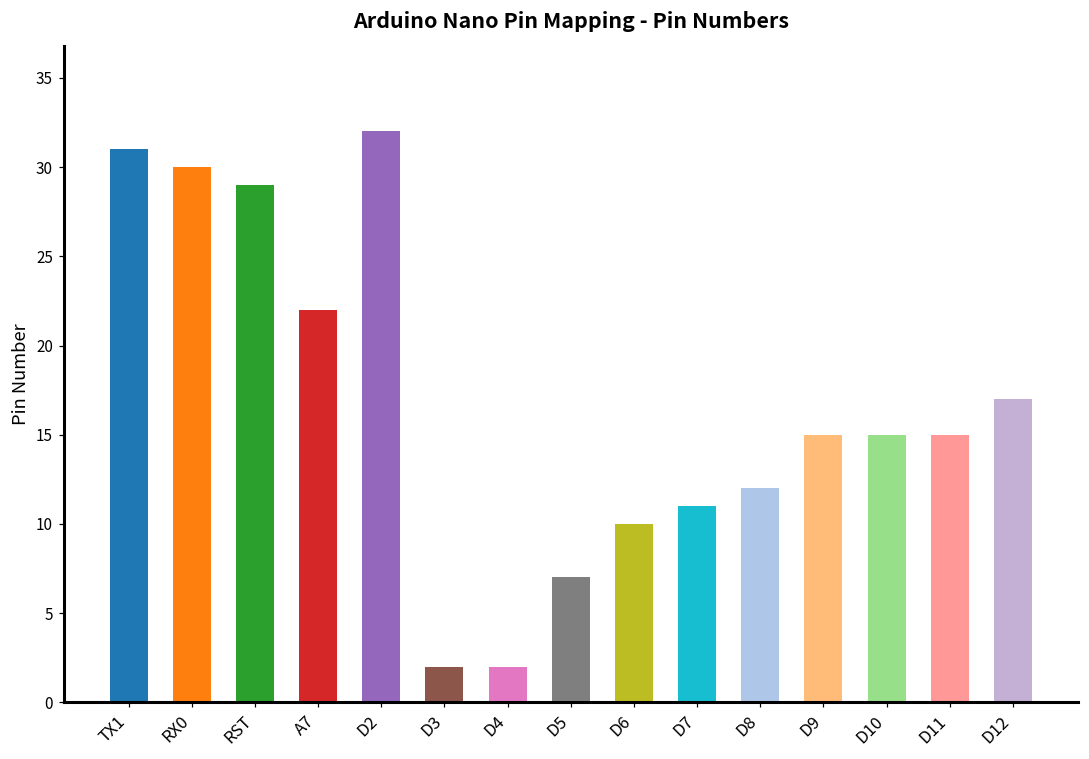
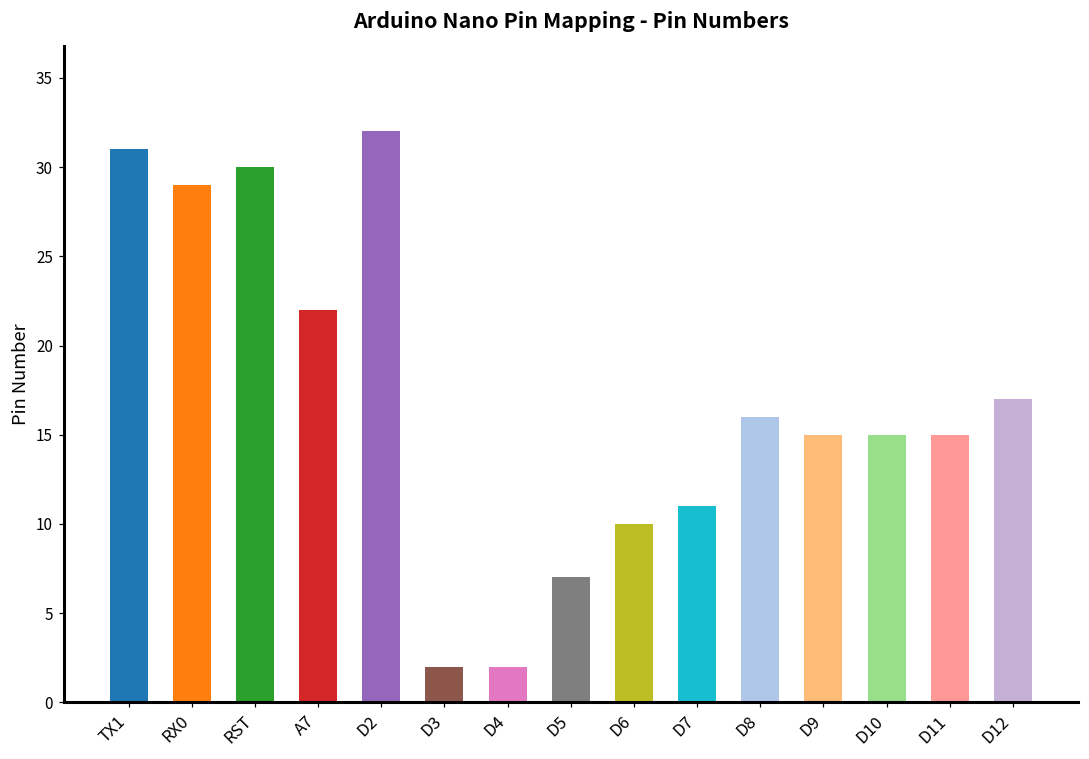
  {
    "TX1": 31,
-   "RX0": 30,
-   "RST": 29,
+   "RX0": 29,
+   "RST": 30,
    "A7": 22,
    "D2": 32,
    "D3": 2,
    "D4": 2,
    "D5": 7,
    "D6": 10,
    "D7": 11,
-   "D8": 12,
+   "D8": 16,
    "D9": 15,
    "D10": 15,
    "D11": 15,
    "D12": 17
  }
